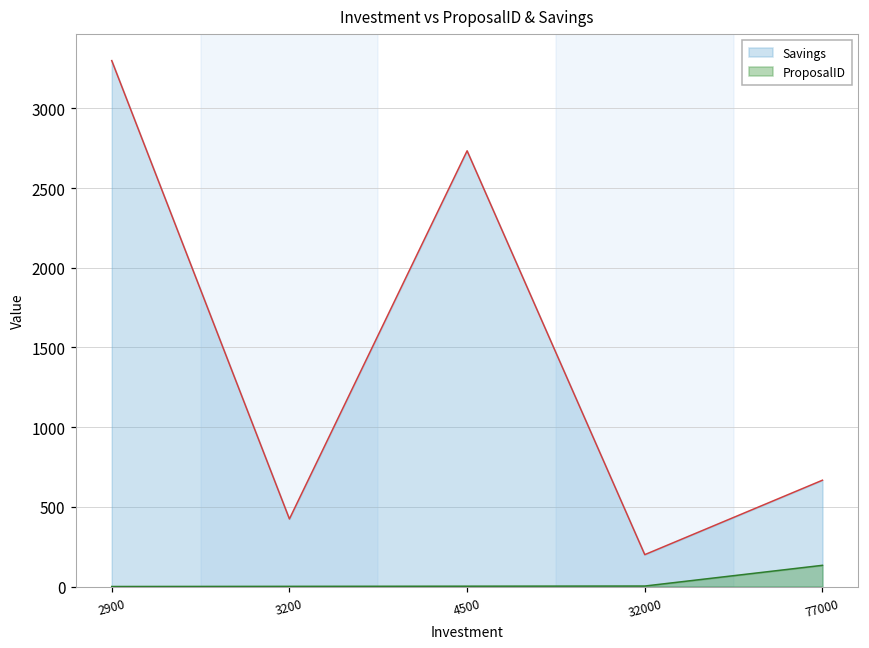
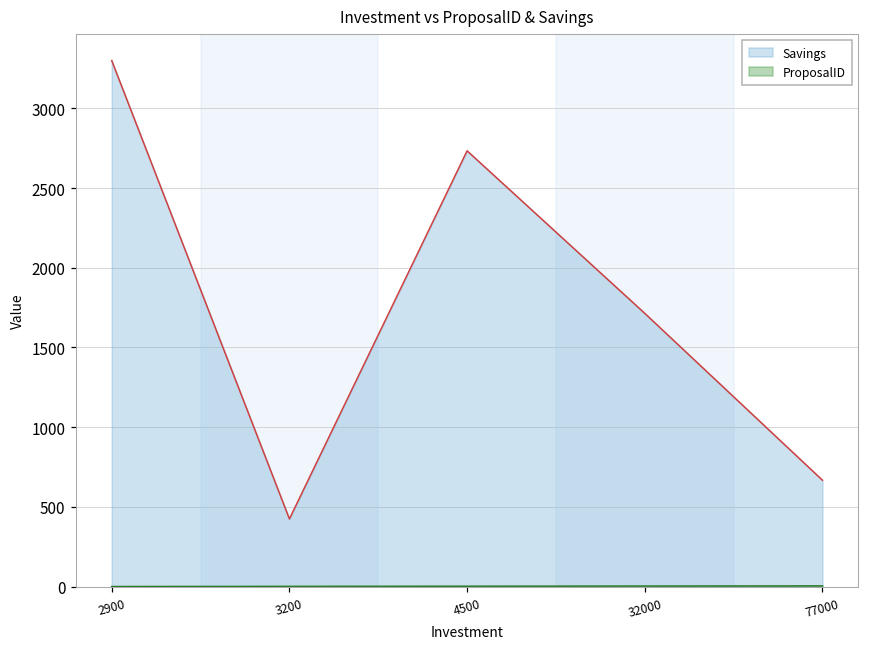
  {
    "Savings": {
      "2900": 3300,
      "3200": 420,
      "4500": 2730,
-     "32000": 200,
+     "32000": 1710,
      "77000": 670
    },
    "ProposalID": {
      "2900": 0,
      "3200": 0,
      "4500": 0,
      "32000": 0,
-     "77000": 130
+     "77000": 0
    }
  }
